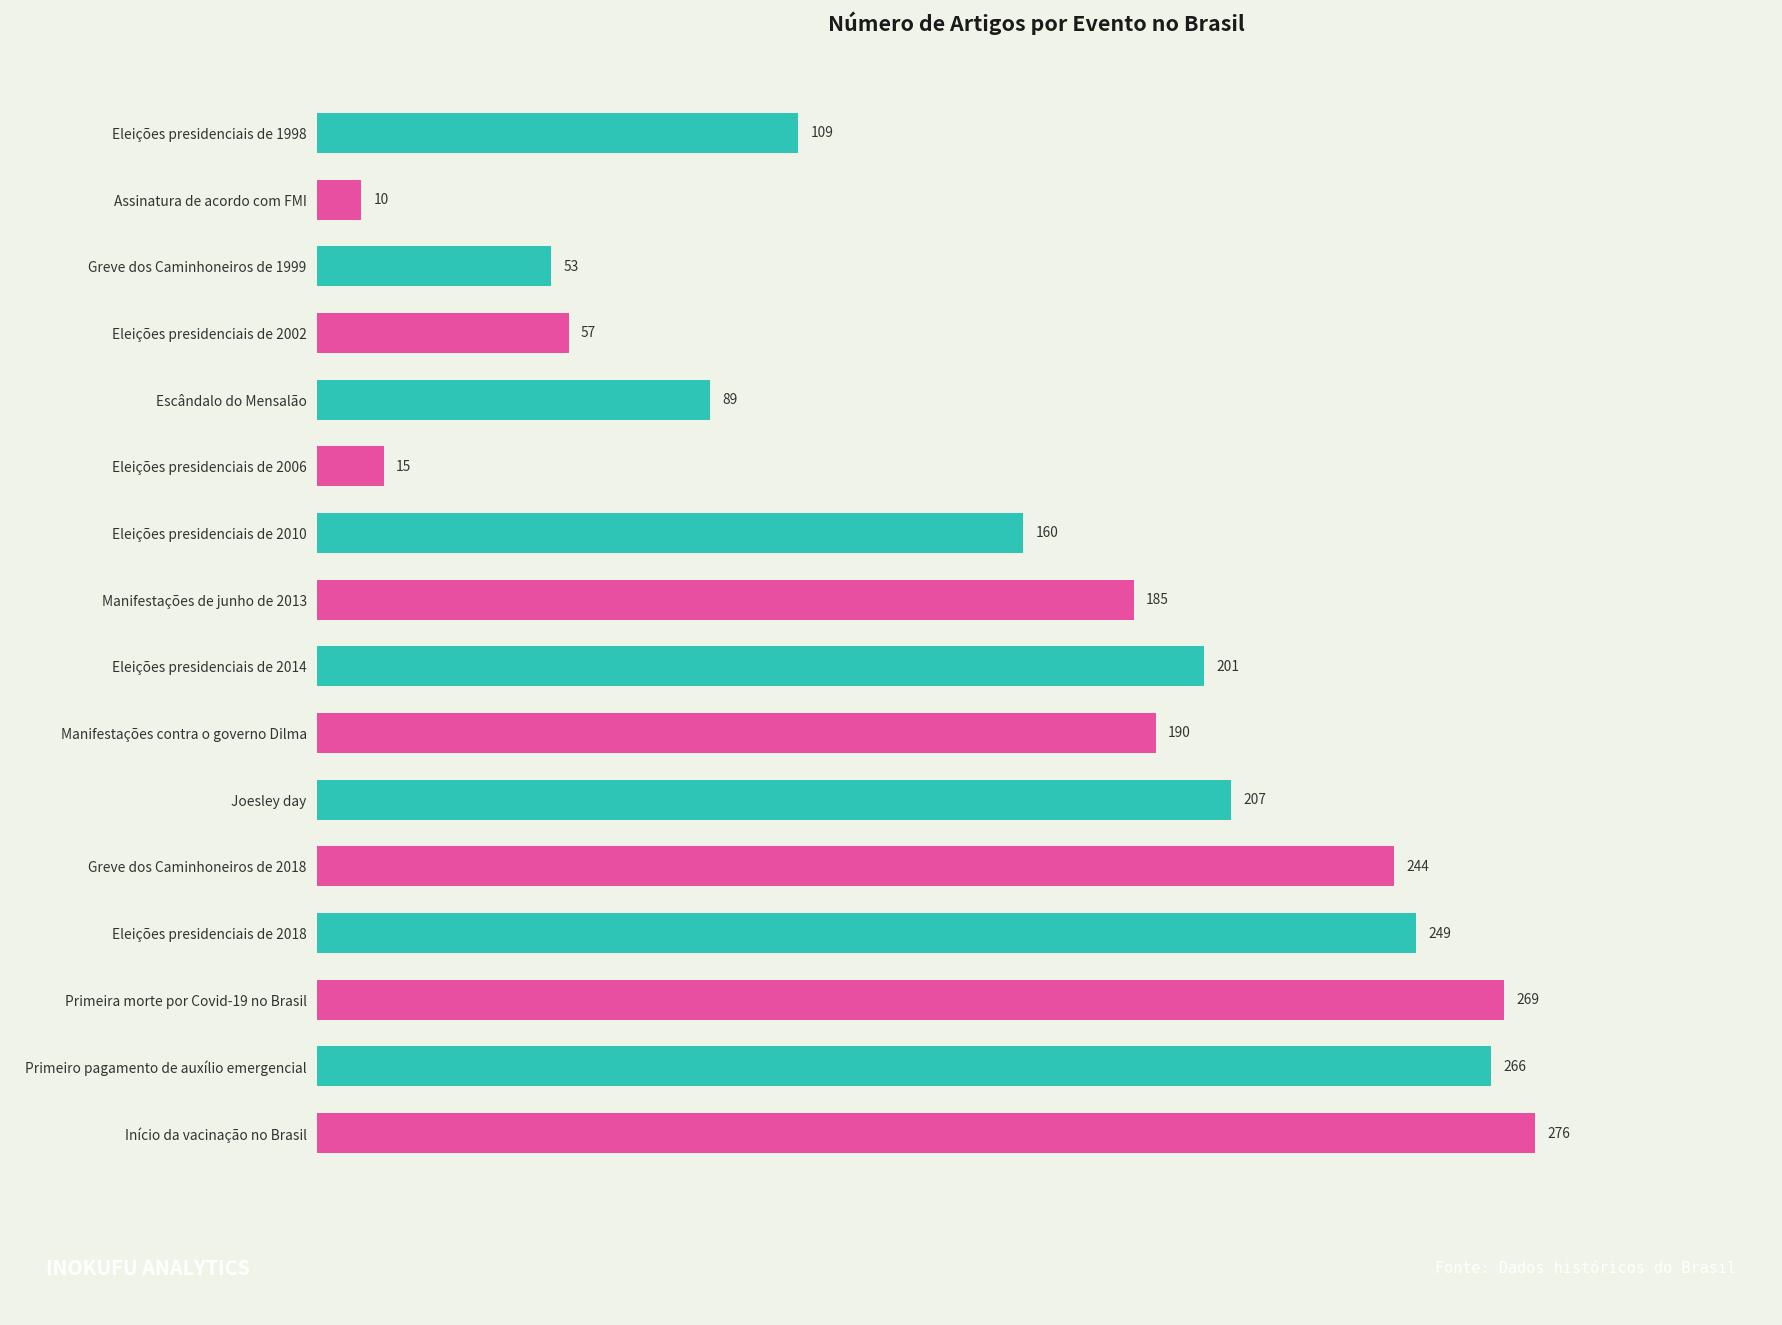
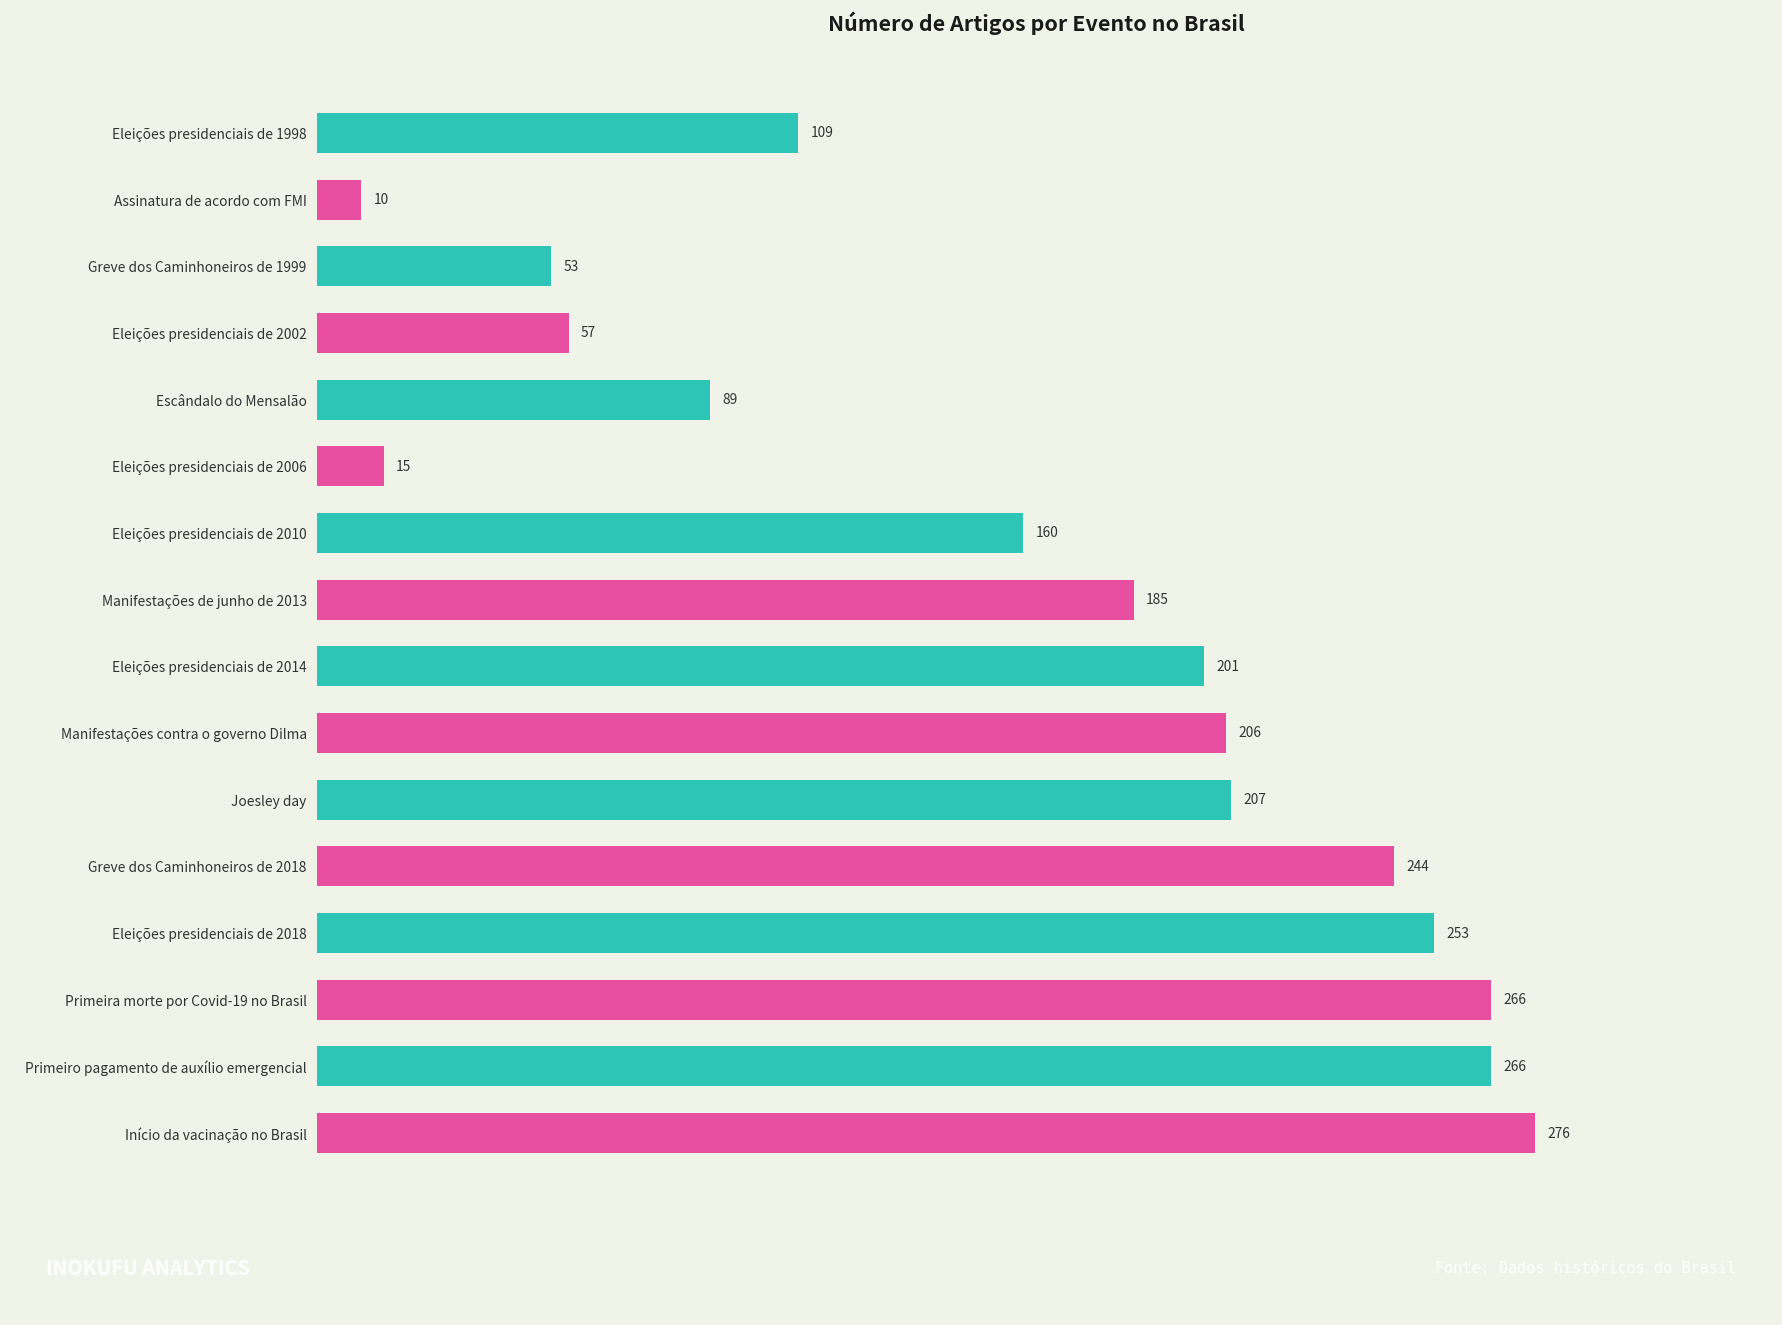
  {
    "Eleições presidenciais de 1998": 109,
    "Assinatura de acordo com FMI": 10,
    "Greve dos Caminhoneiros de 1999": 53,
    "Eleições presidenciais de 2002": 57,
    "Escândalo do Mensalão": 89,
    "Eleições presidenciais de 2006": 15,
    "Eleições presidenciais de 2010": 160,
    "Manifestações de junho de 2013": 185,
    "Eleições presidenciais de 2014": 201,
-   "Manifestações contra o governo Dilma": 190,
+   "Manifestações contra o governo Dilma": 206,
    "Joesley day": 207,
    "Greve dos Caminhoneiros de 2018": 244,
-   "Eleições presidenciais de 2018": 249,
-   "Primeira morte por Covid-19 no Brasil": 269,
+   "Eleições presidenciais de 2018": 253,
+   "Primeira morte por Covid-19 no Brasil": 266,
    "Primeiro pagamento de auxílio emergencial": 266,
    "Início da vacinação no Brasil": 276
  }
